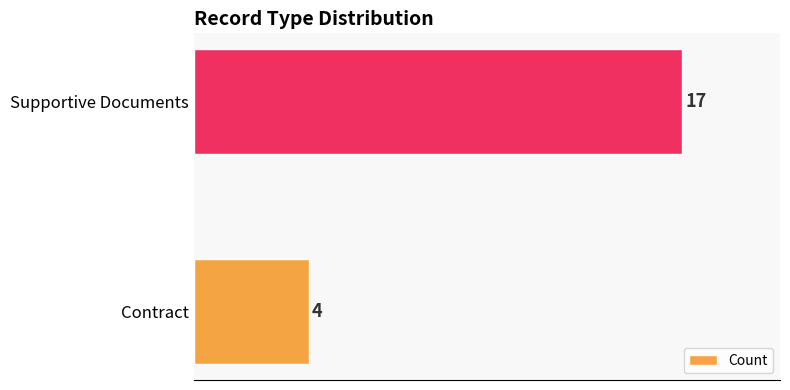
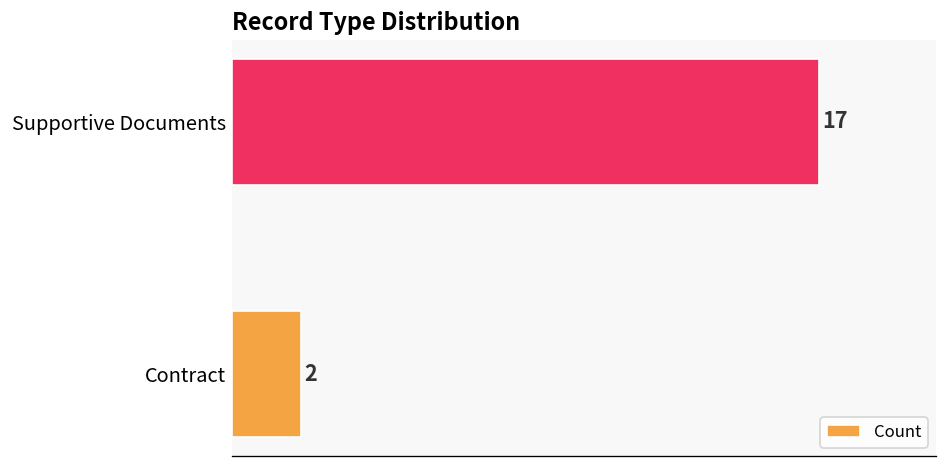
  {
    "Supportive Documents": 17,
-   "Contract": 4
+   "Contract": 2
  }
